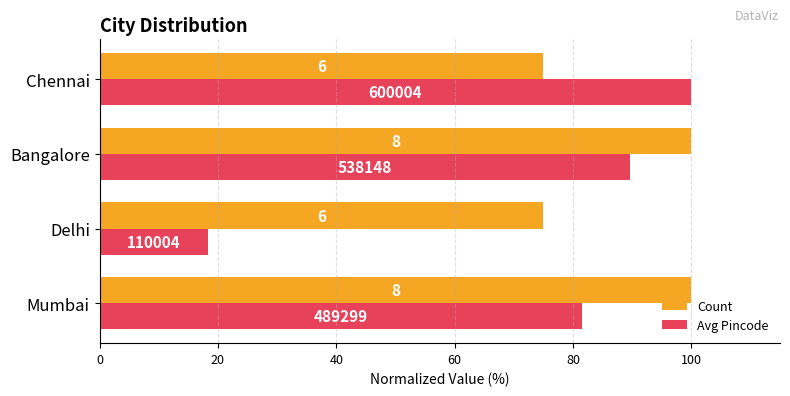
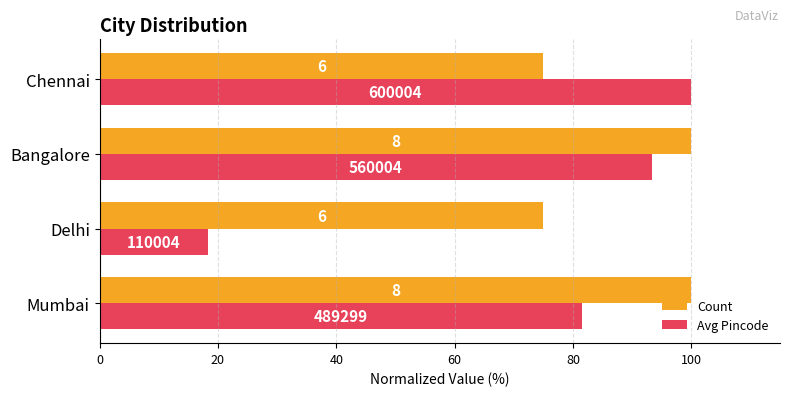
  {
    "Avg Pincode": {
-     "Bangalore": 538148
+     "Bangalore": 560004
    }
  }
